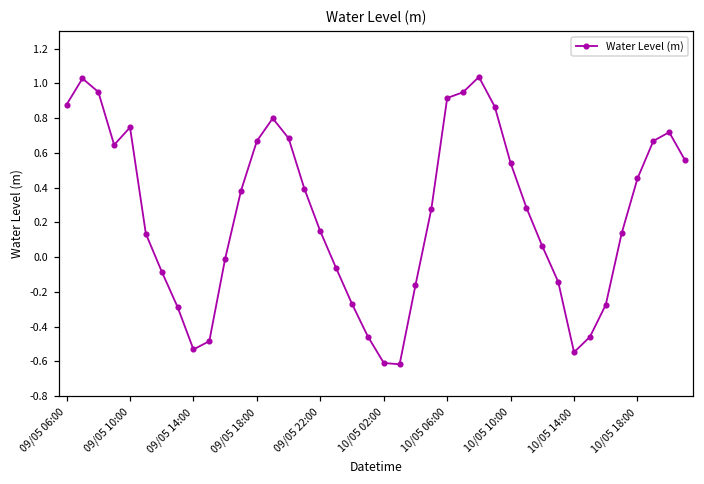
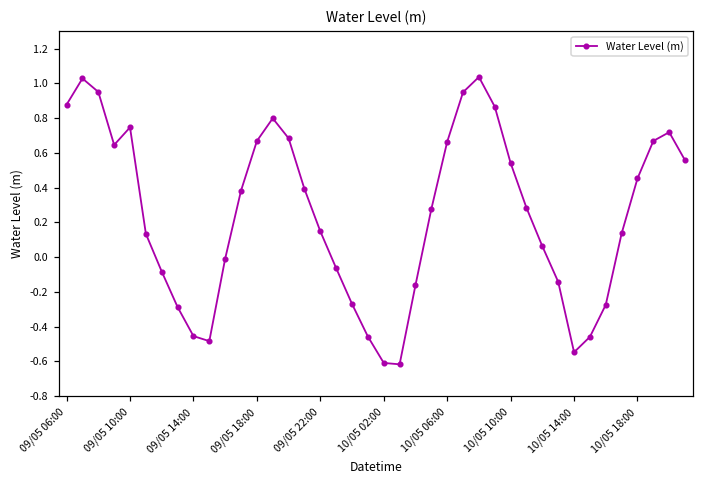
  {
    "09/05 06:00": 0.88,
    "09/05 10:00": 0.75,
-   "09/05 14:00": -0.53,
+   "09/05 14:00": -0.45,
    "09/05 18:00": 0.67,
    "09/05 22:00": 0.15,
    "10/05 02:00": -0.61,
-   "10/05 06:00": 0.92,
+   "10/05 06:00": 0.66,
    "10/05 10:00": 0.54,
    "10/05 14:00": -0.55,
    "10/05 18:00": 0.45
  }
